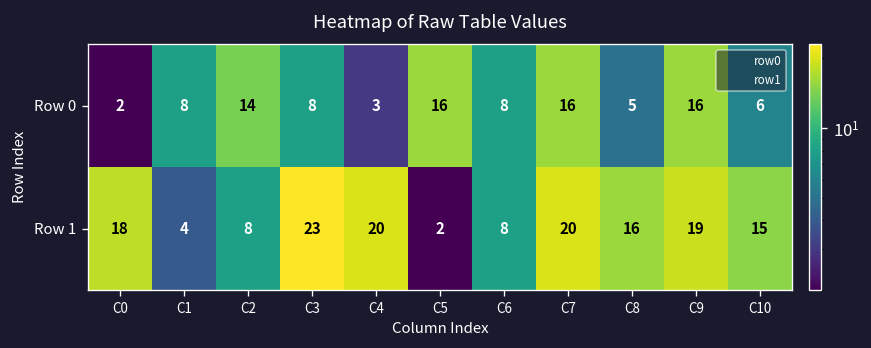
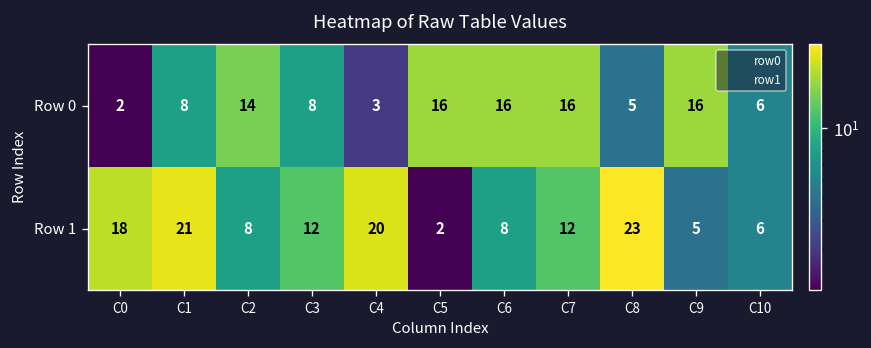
  {
    "Row 0": {
      "C0": 2,
      "C1": 8,
      "C2": 14,
      "C3": 8,
      "C4": 3,
      "C5": 16,
-     "C6": 8,
+     "C6": 16,
      "C7": 16,
      "C8": 5,
      "C9": 16,
      "C10": 6
    },
    "Row 1": {
      "C0": 18,
-     "C1": 4,
+     "C1": 21,
      "C2": 8,
-     "C3": 23,
+     "C3": 12,
      "C4": 20,
      "C5": 2,
      "C6": 8,
-     "C7": 20,
-     "C8": 16,
-     "C9": 19,
-     "C10": 15
+     "C7": 12,
+     "C8": 23,
+     "C9": 5,
+     "C10": 6
    }
  }
